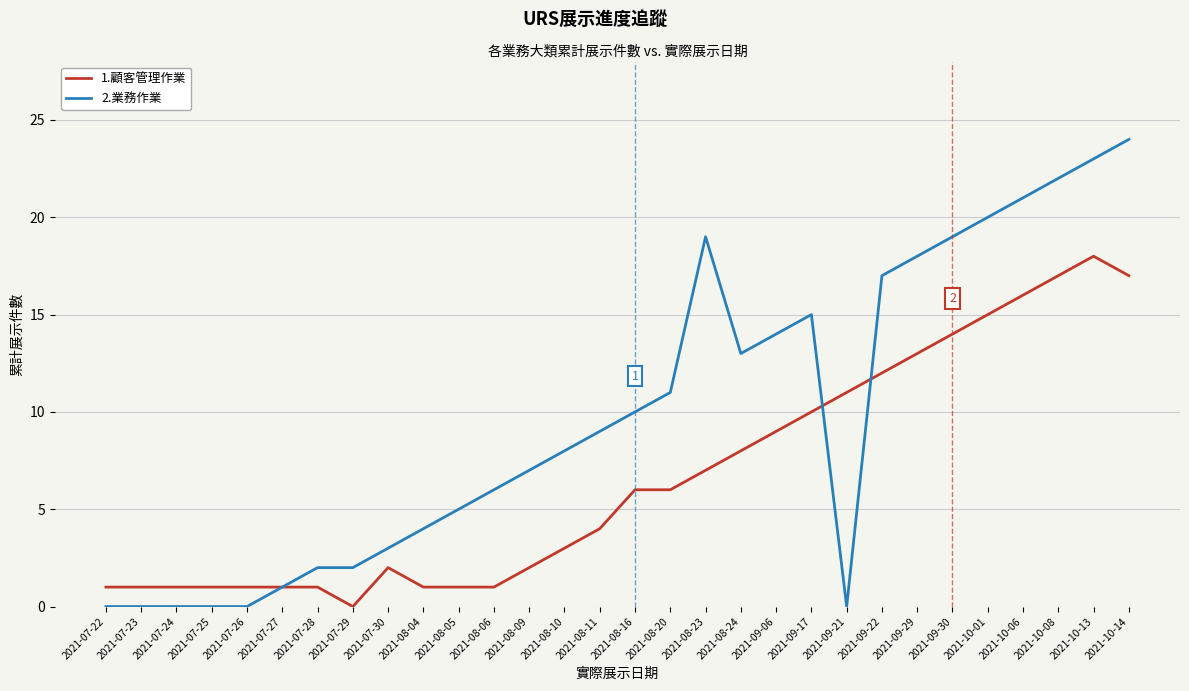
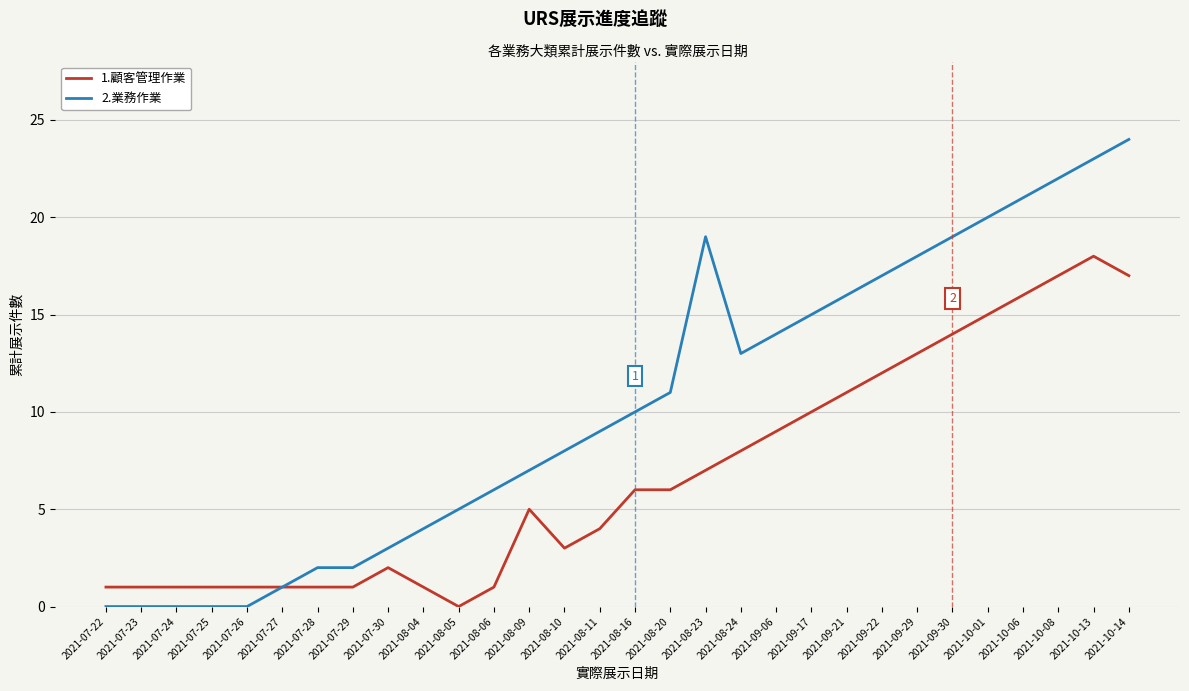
  {
    "1.顧客管理作業": {
      "2021-07-22": 1,
      "2021-07-23": 1,
      "2021-07-24": 1,
      "2021-07-25": 1,
      "2021-07-26": 1,
      "2021-07-28": 1,
-     "2021-07-29": 0,
+     "2021-07-29": 1,
      "2021-07-30": 2,
      "2021-08-04": 1,
-     "2021-08-05": 1,
+     "2021-08-05": 0,
      "2021-08-06": 1,
-     "2021-08-09": 2,
+     "2021-08-09": 5,
      "2021-08-10": 3,
      "2021-08-11": 4,
      "2021-08-16": 6,
      "2021-08-20": 6,
      "2021-08-23": 7,
      "2021-08-24": 8,
      "2021-09-06": 9,
      "2021-09-17": 10,
      "2021-09-21": 11,
      "2021-09-22": 12,
      "2021-09-29": 13,
      "2021-09-30": 14,
      "2021-10-01": 15,
      "2021-10-06": 16,
      "2021-10-08": 17,
      "2021-10-13": 18,
      "2021-10-14": 17
    },
    "2.業務作業": {
      "2021-07-22": 0,
      "2021-07-23": 0,
      "2021-07-24": 0,
      "2021-07-25": 0,
      "2021-07-26": 0,
      "2021-07-28": 2,
      "2021-07-29": 2,
      "2021-07-30": 3,
      "2021-08-04": 4,
      "2021-08-05": 5,
      "2021-08-06": 6,
      "2021-08-09": 7,
      "2021-08-10": 8,
      "2021-08-11": 9,
      "2021-08-16": 10,
      "2021-08-20": 11,
      "2021-08-23": 19,
      "2021-08-24": 13,
      "2021-09-06": 14,
      "2021-09-17": 15,
-     "2021-09-21": 0,
+     "2021-09-21": 16,
      "2021-09-22": 17,
      "2021-09-29": 18,
      "2021-09-30": 19,
      "2021-10-01": 20,
      "2021-10-06": 21,
      "2021-10-08": 22,
      "2021-10-13": 23,
      "2021-10-14": 24
    }
  }
